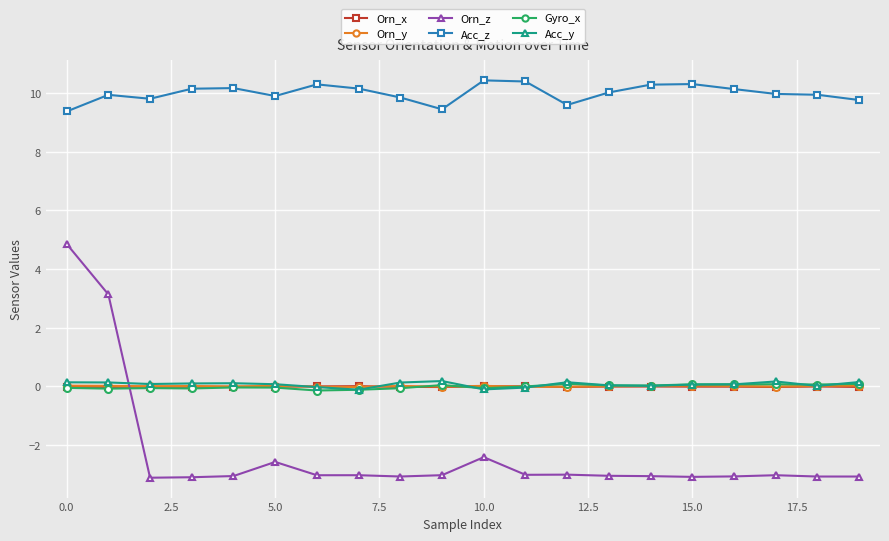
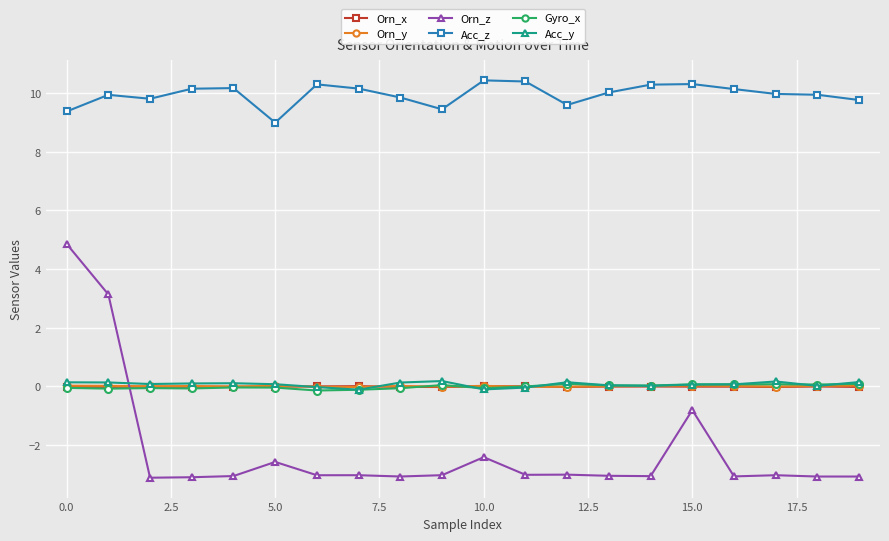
  {
    "Orn_z": {
      "0.0": 4.9,
      "5.0": -2.6,
      "10.0": -2.4,
-     "15.0": -3.1
+     "15.0": -0.8
    },
    "Acc_z": {
      "0.0": 9.4,
-     "5.0": 9.9,
+     "5.0": 9.0,
      "10.0": 10.4,
      "15.0": 10.3
    }
  }
